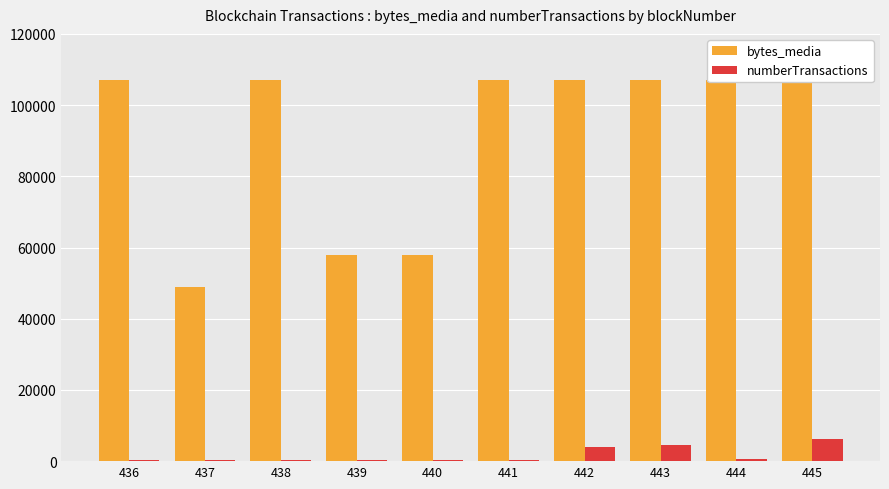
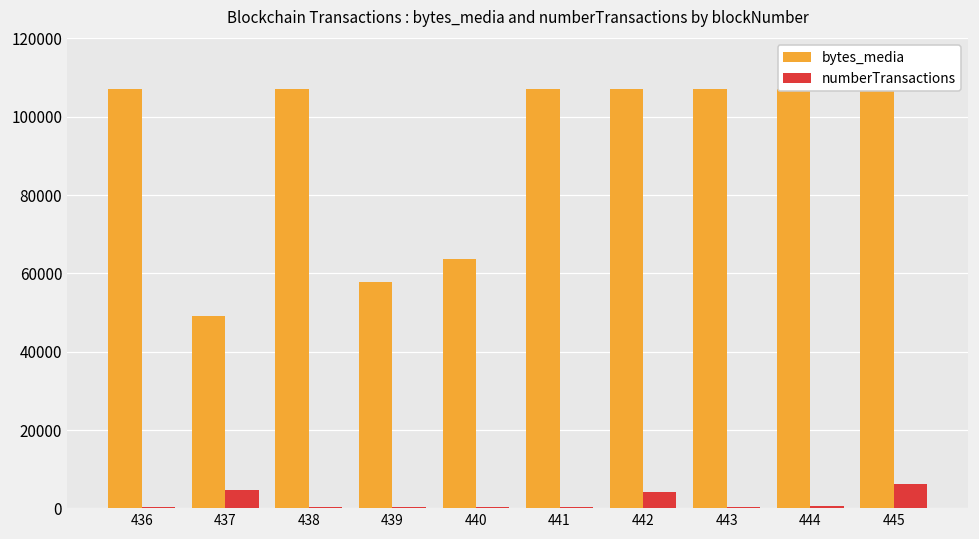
  {
    "bytes_media": {
      "436": 107000,
      "437": 49000,
      "438": 107000,
      "439": 58000,
-     "440": 58000,
+     "440": 64000,
      "441": 107000,
      "442": 107000,
      "443": 107000
    },
    "numberTransactions": {
-     "437": 0,
+     "437": 5000,
      "442": 4000,
-     "443": 5000,
+     "443": 0,
      "445": 6000
    }
  }
